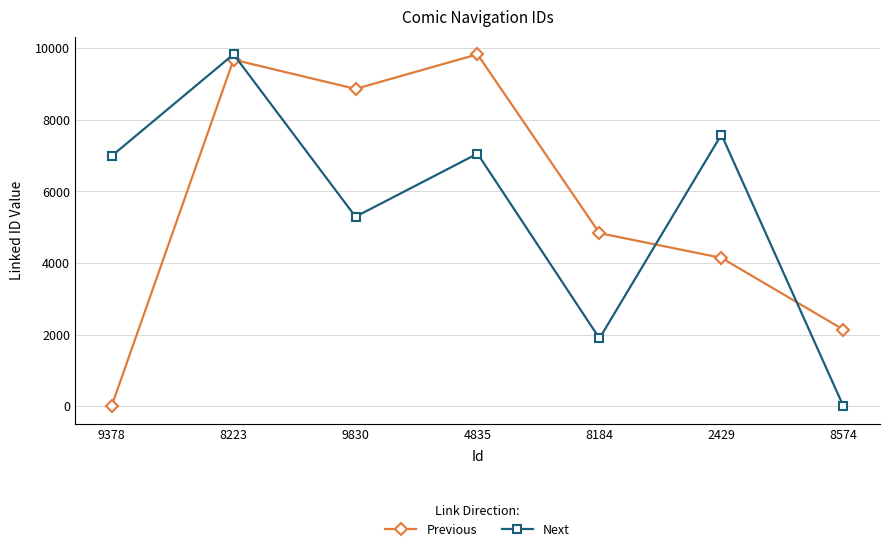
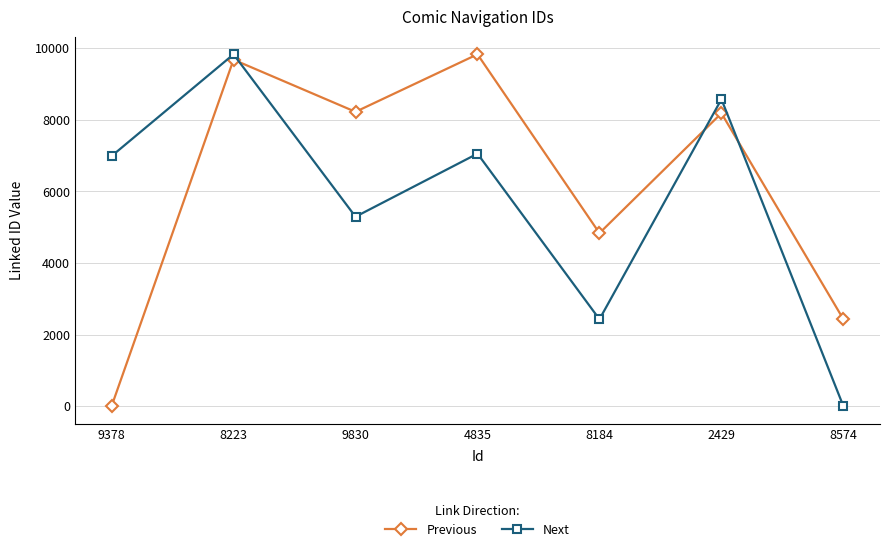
  {
    "Previous": {
      "9378": 0,
      "8223": 9700,
-     "9830": 8900,
+     "9830": 8200,
      "4835": 9800,
      "8184": 4800,
-     "2429": 4100,
-     "8574": 2100
+     "2429": 8200,
+     "8574": 2400
    },
    "Next": {
      "9378": 7000,
      "8223": 9800,
      "9830": 5300,
      "4835": 7100,
-     "8184": 1900,
-     "2429": 7600,
+     "8184": 2400,
+     "2429": 8600,
      "8574": 0
    }
  }
